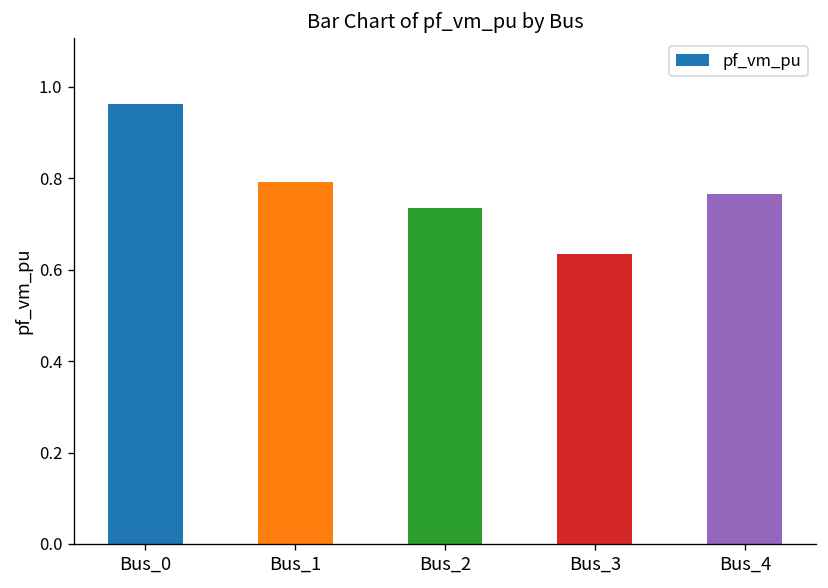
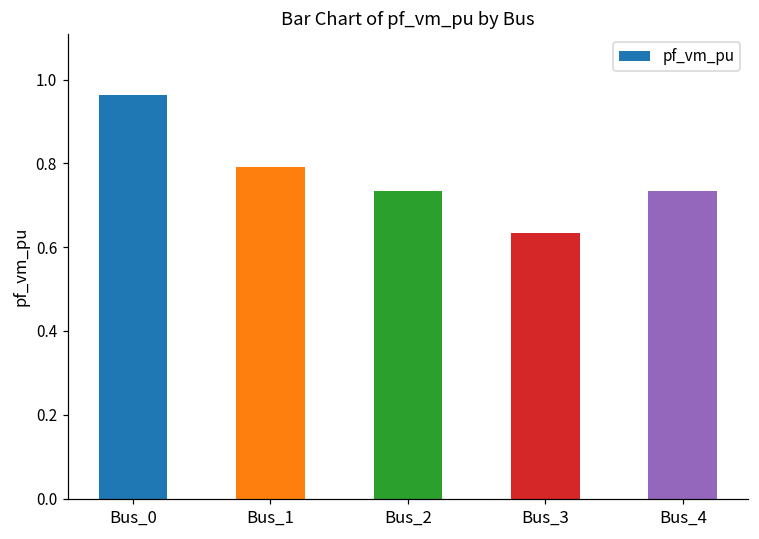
  {
    "Bus_0": 0.96,
    "Bus_1": 0.79,
    "Bus_2": 0.73,
    "Bus_3": 0.63,
-   "Bus_4": 0.77
+   "Bus_4": 0.73
  }
